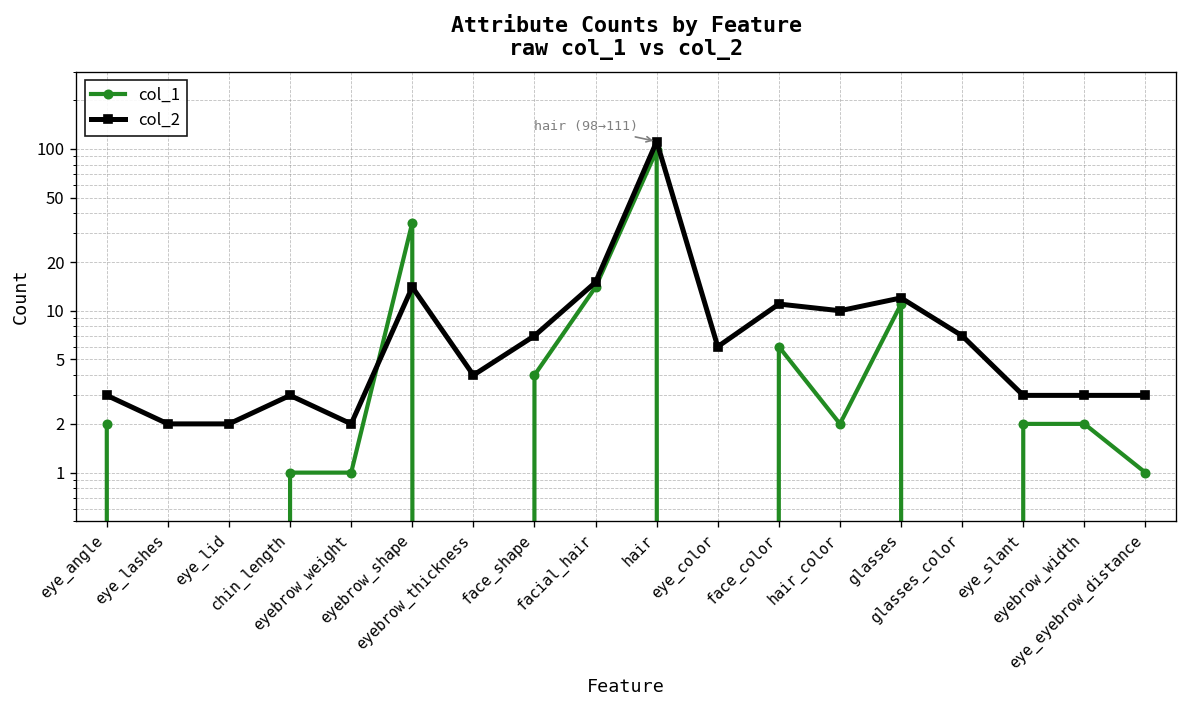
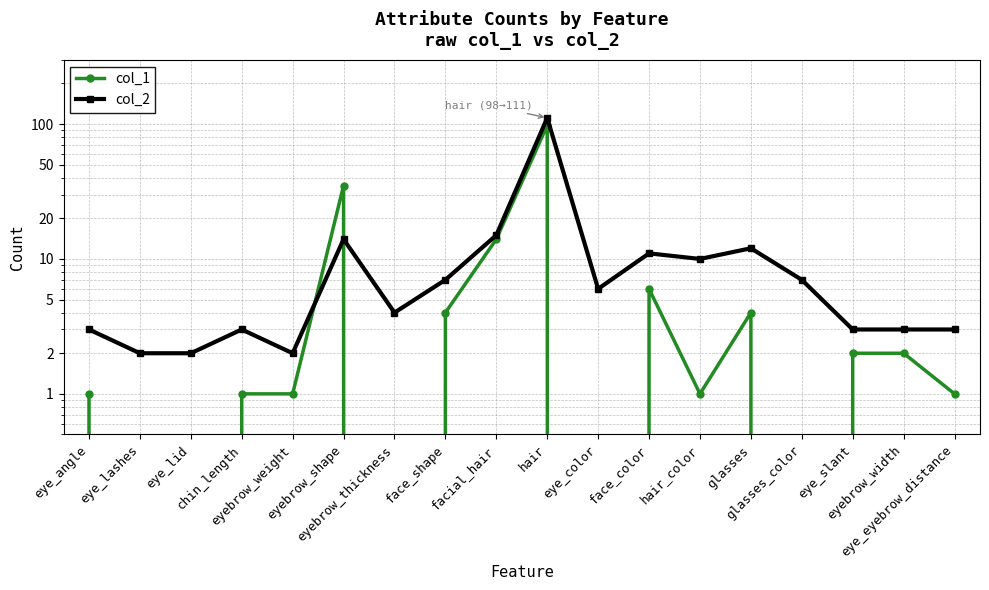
  {
    "col_1": {
-     "eye_angle": 2,
+     "eye_angle": 1,
      "chin_length": 1,
      "eyebrow_weight": 1,
      "eyebrow_shape": 35,
      "face_shape": 4,
      "facial_hair": 14,
      "face_color": 6,
-     "hair_color": 2,
-     "glasses": 11,
+     "hair_color": 1,
+     "glasses": 4,
      "eye_slant": 2,
      "eyebrow_width": 2,
      "eye_eyebrow_distance": 1
    },
    "col_2": {
      "hair": 111
    }
  }
